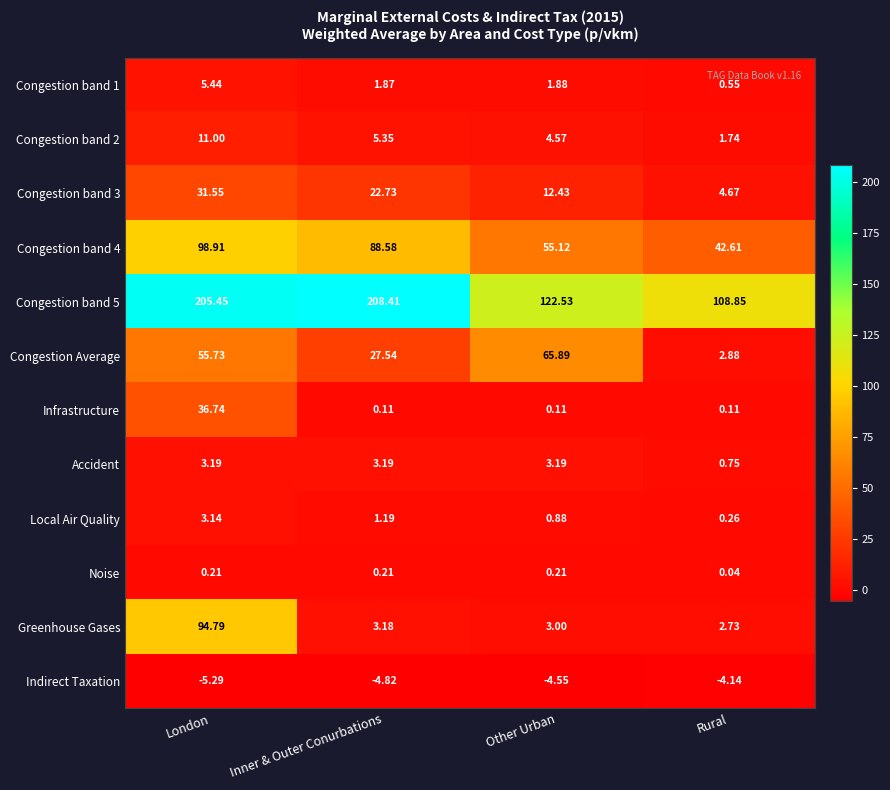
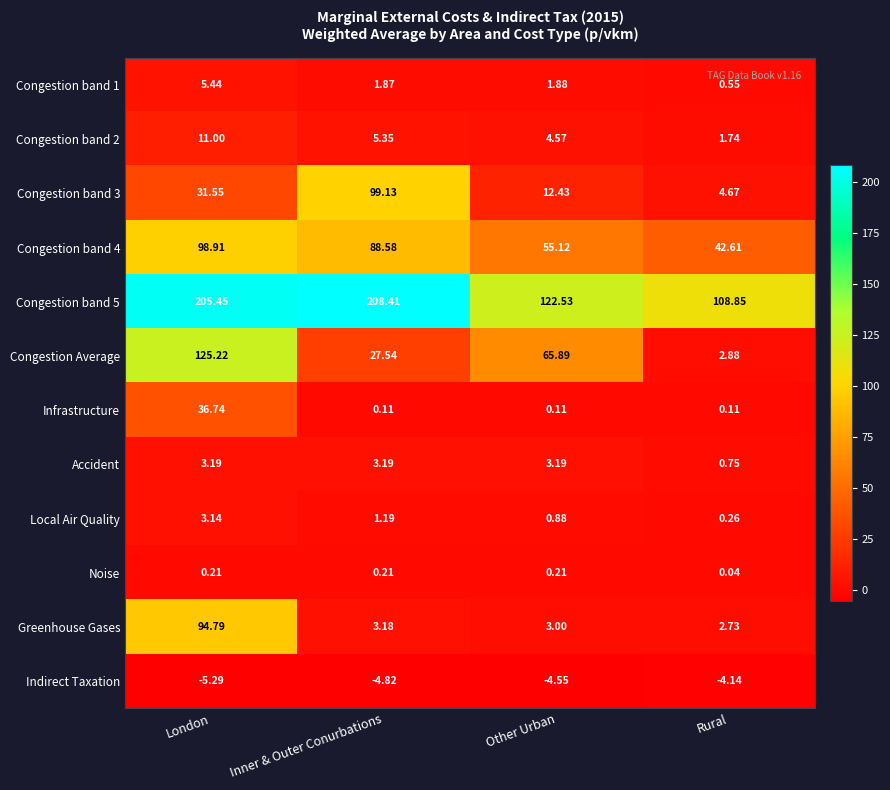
  {
    "Congestion band 1": {
      "London": 5.44,
      "Inner & Outer Conurbations": 1.87,
      "Other Urban": 1.88
    },
    "Congestion band 2": {
      "London": 11.00,
      "Inner & Outer Conurbations": 5.35,
      "Other Urban": 4.57,
      "Rural": 1.74
    },
    "Congestion band 3": {
      "London": 31.55,
-     "Inner & Outer Conurbations": 22.73,
+     "Inner & Outer Conurbations": 99.13,
      "Other Urban": 12.43,
      "Rural": 4.67
    },
    "Congestion band 4": {
      "London": 98.91,
      "Inner & Outer Conurbations": 88.58,
      "Other Urban": 55.12,
      "Rural": 42.61
    },
    "Congestion band 5": {
      "London": 205.45,
      "Inner & Outer Conurbations": 208.41,
      "Other Urban": 122.53,
      "Rural": 108.85
    },
    "Congestion Average": {
-     "London": 55.73,
+     "London": 125.22,
      "Inner & Outer Conurbations": 27.54,
      "Other Urban": 65.89,
      "Rural": 2.88
    },
    "Infrastructure": {
      "London": 36.74,
      "Inner & Outer Conurbations": 0.11,
      "Other Urban": 0.11,
      "Rural": 0.11
    },
    "Accident": {
      "London": 3.19,
      "Inner & Outer Conurbations": 3.19,
      "Other Urban": 3.19,
      "Rural": 0.75
    },
    "Local Air Quality": {
      "London": 3.14,
      "Inner & Outer Conurbations": 1.19,
      "Other Urban": 0.88,
      "Rural": 0.26
    },
    "Noise": {
      "London": 0.21,
      "Inner & Outer Conurbations": 0.21,
      "Other Urban": 0.21,
      "Rural": 0.04
    },
    "Greenhouse Gases": {
      "London": 94.79,
      "Inner & Outer Conurbations": 3.18,
      "Other Urban": 3.00,
      "Rural": 2.73
    },
    "Indirect Taxation": {
      "London": -5.29,
      "Inner & Outer Conurbations": -4.82,
      "Other Urban": -4.55,
      "Rural": -4.14
    }
  }
